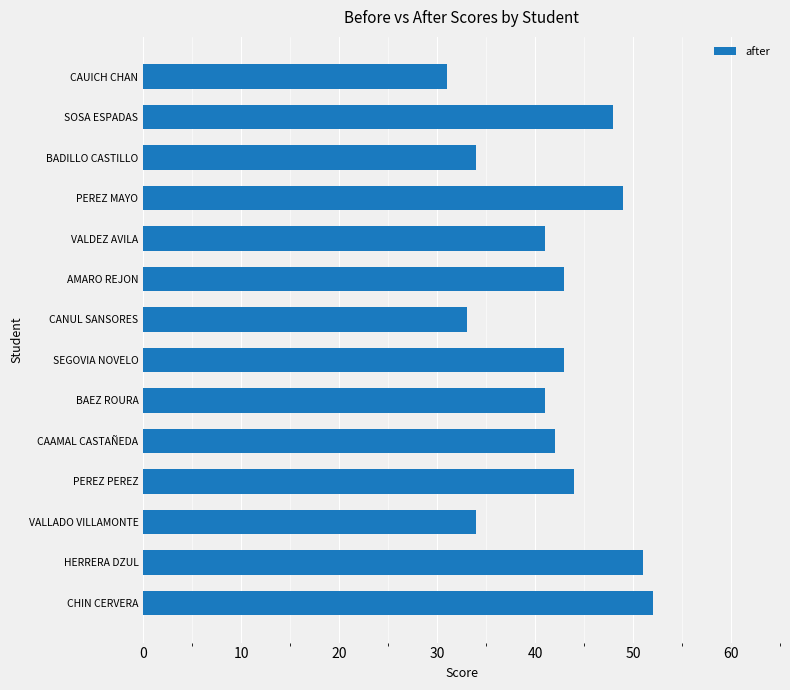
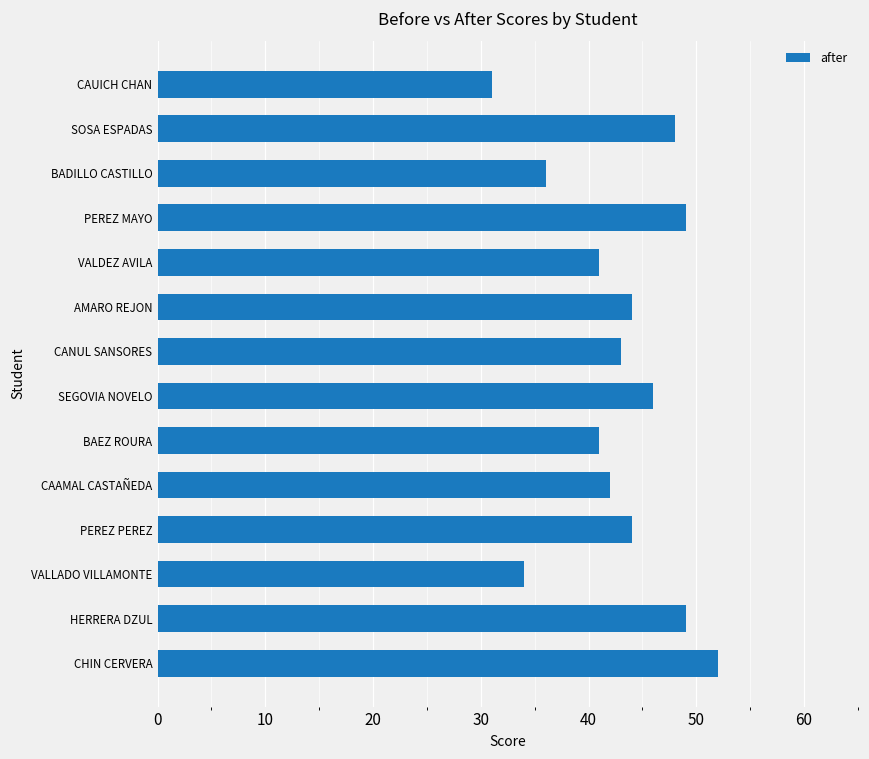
  {
    "CAUICH CHAN": 31,
    "SOSA ESPADAS": 48,
-   "BADILLO CASTILLO": 34,
+   "BADILLO CASTILLO": 36,
    "PEREZ MAYO": 49,
    "VALDEZ AVILA": 41,
-   "AMARO REJON": 43,
-   "CANUL SANSORES": 33,
-   "SEGOVIA NOVELO": 43,
+   "AMARO REJON": 44,
+   "CANUL SANSORES": 43,
+   "SEGOVIA NOVELO": 46,
    "BAEZ ROURA": 41,
    "CAAMAL CASTAÑEDA": 42,
    "PEREZ PEREZ": 44,
    "VALLADO VILLAMONTE": 34,
-   "HERRERA DZUL": 51,
+   "HERRERA DZUL": 49,
    "CHIN CERVERA": 52
  }
